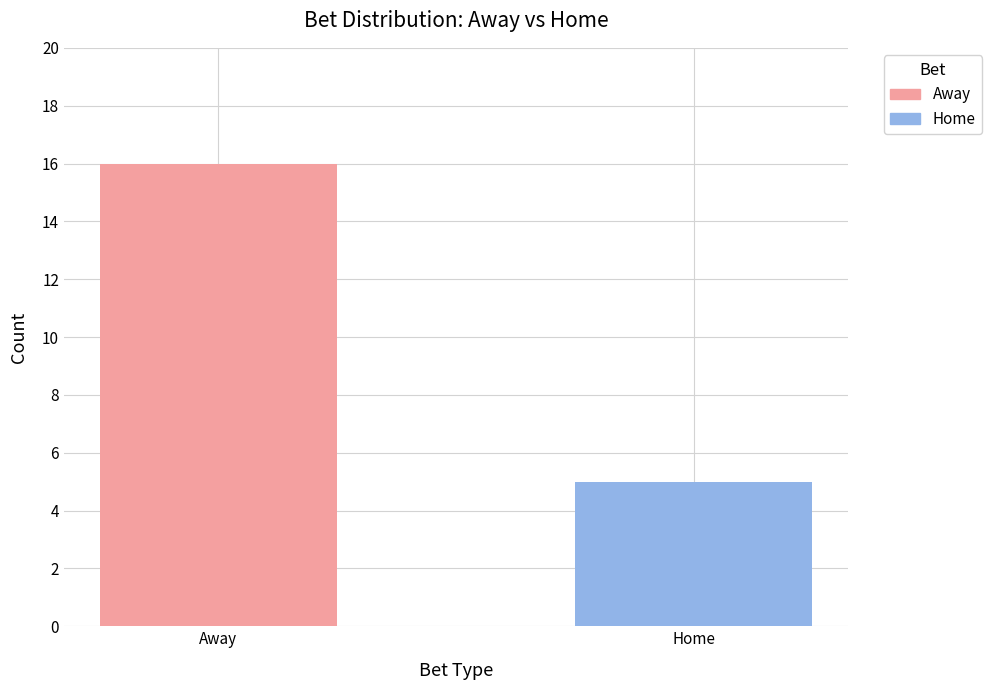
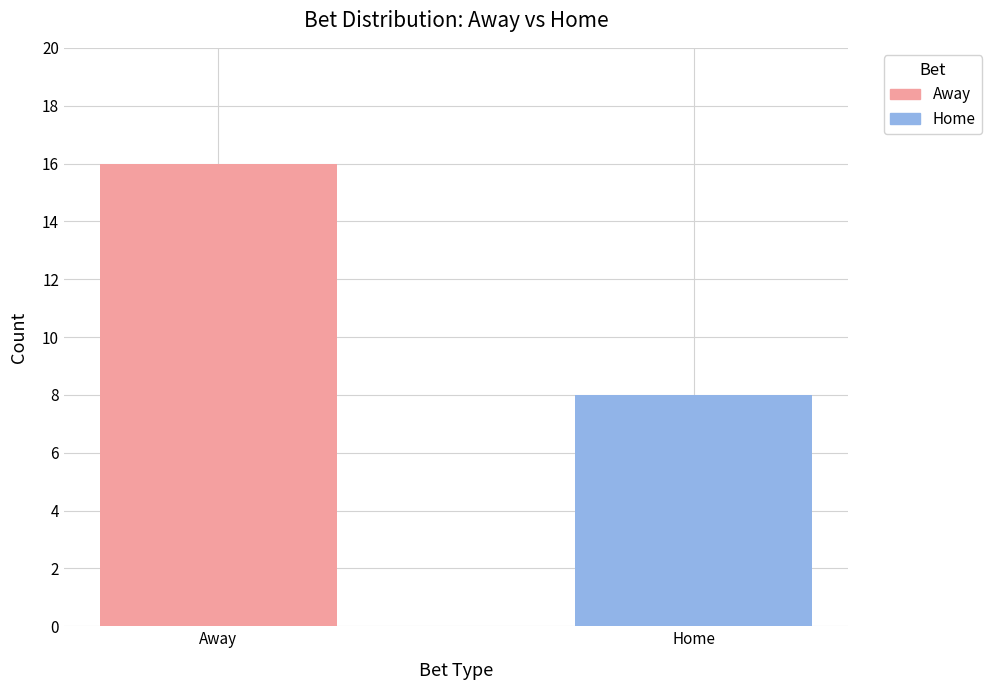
  {
    "Away": 16,
-   "Home": 5
+   "Home": 8
  }
